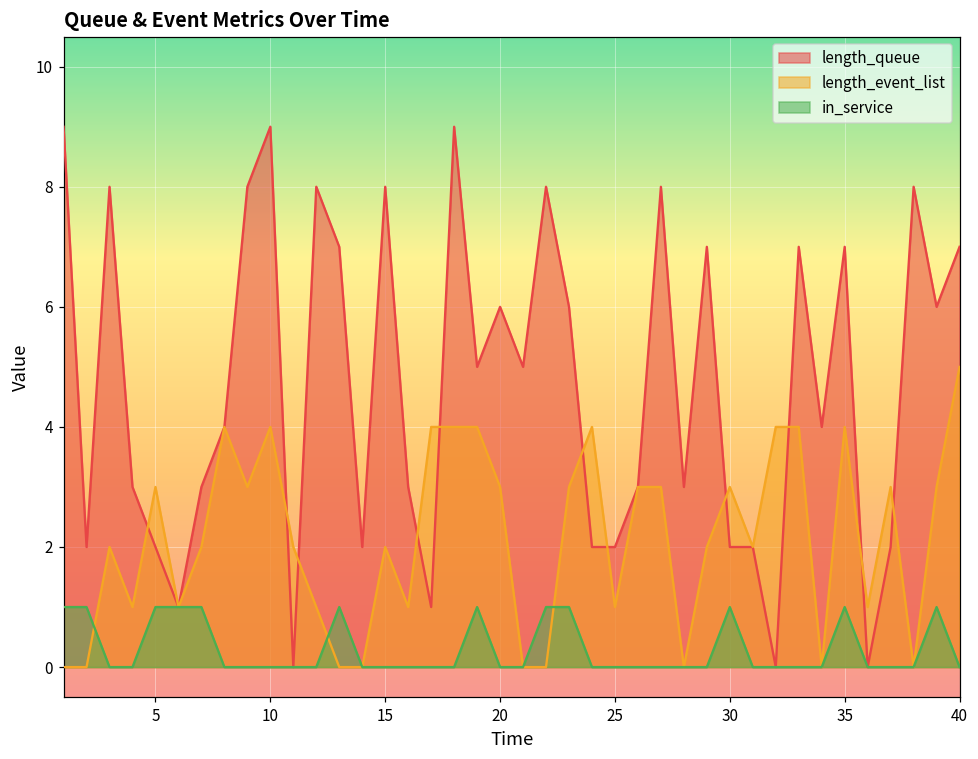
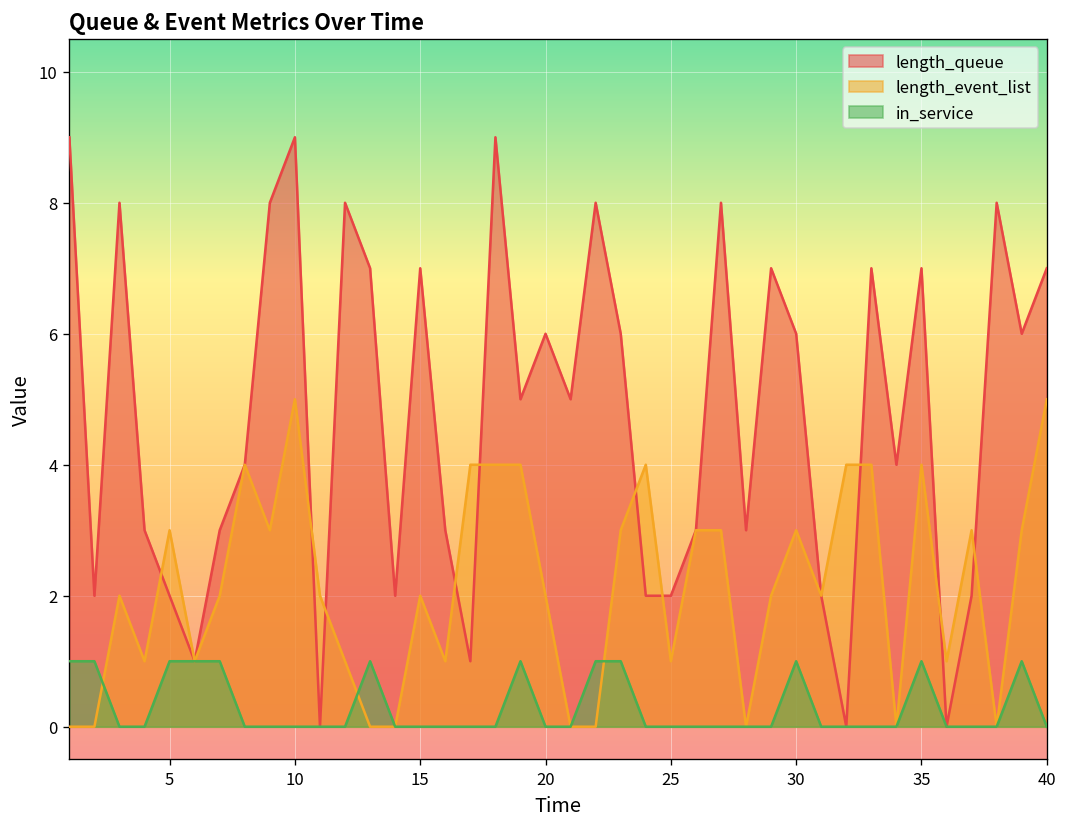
  {
    "length_queue": {
      "5": 2,
      "10": 9,
-     "15": 8,
+     "15": 7,
      "20": 6,
      "25": 2,
-     "30": 2,
+     "30": 6,
      "35": 7,
      "40": 7
    },
    "length_event_list": {
      "5": 3,
-     "10": 4,
+     "10": 5,
      "15": 2,
-     "20": 3,
+     "20": 2,
      "25": 1,
      "30": 3,
      "35": 4,
      "40": 5
    },
    "in_service": {
      "5": 1,
      "10": 0,
      "15": 0,
      "20": 0,
      "25": 0,
      "30": 1,
      "35": 1,
      "40": 0
    }
  }
